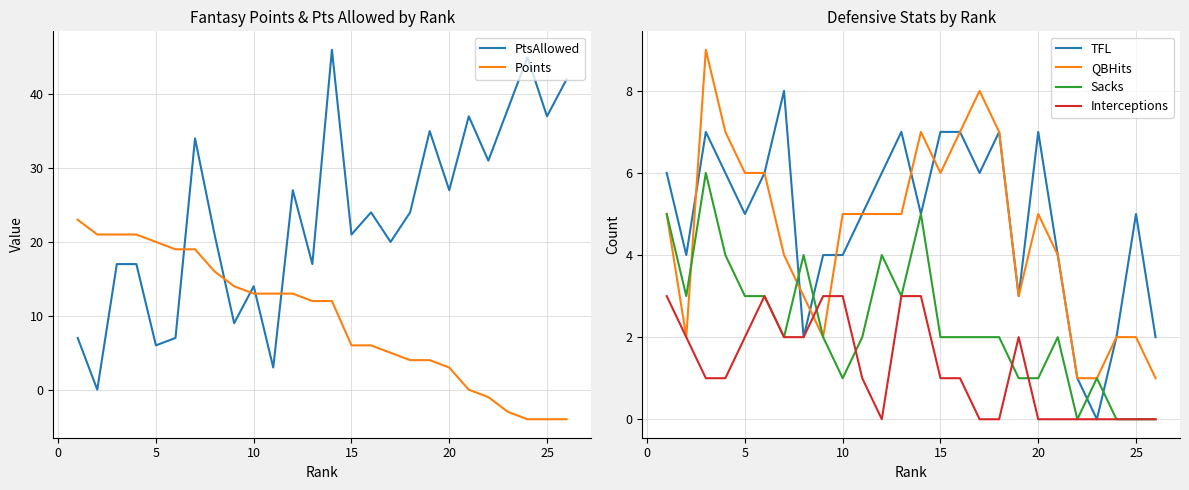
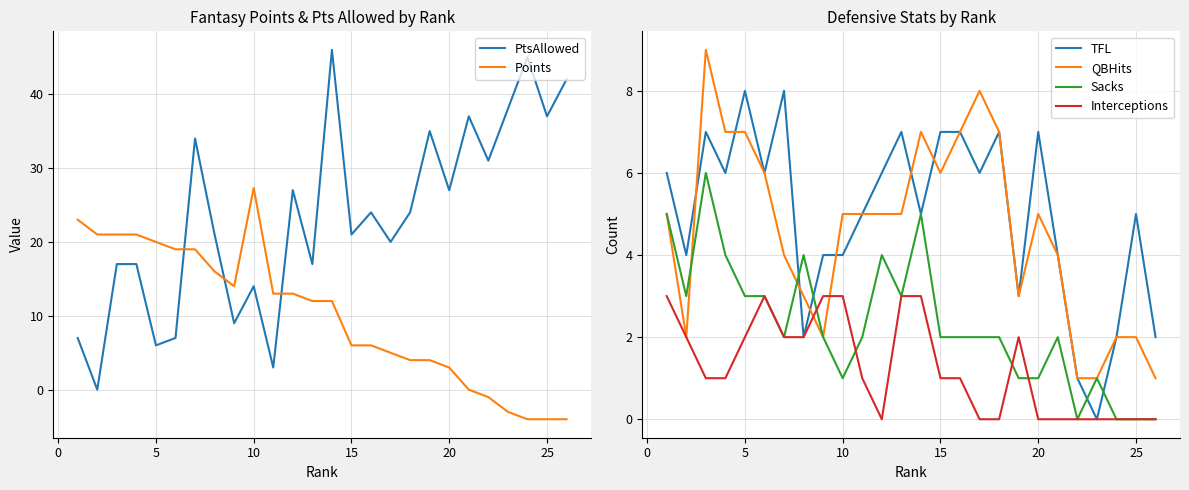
  {
    "Fantasy Points & Pts Allowed by Rank": {
      "PtsAllowed": {
        "5": 6,
        "10": 14,
        "15": 21,
        "20": 27,
        "25": 37
      },
      "Points": {
        "5": 20,
-       "10": 13,
+       "10": 27,
        "15": 6,
        "20": 3,
        "25": -4
      }
    },
    "Defensive Stats by Rank": {
      "TFL": {
-       "5": 5,
+       "5": 8,
        "10": 4,
        "15": 7,
        "20": 7,
        "25": 5
      },
      "QBHits": {
-       "5": 6,
+       "5": 7,
        "10": 5,
        "15": 6,
        "20": 5,
        "25": 2
      },
      "Sacks": {
        "5": 3,
        "10": 1,
        "15": 2,
        "20": 1
      },
      "Interceptions": {
        "5": 2,
        "10": 3,
        "15": 1,
        "20": 0
      }
    }
  }
